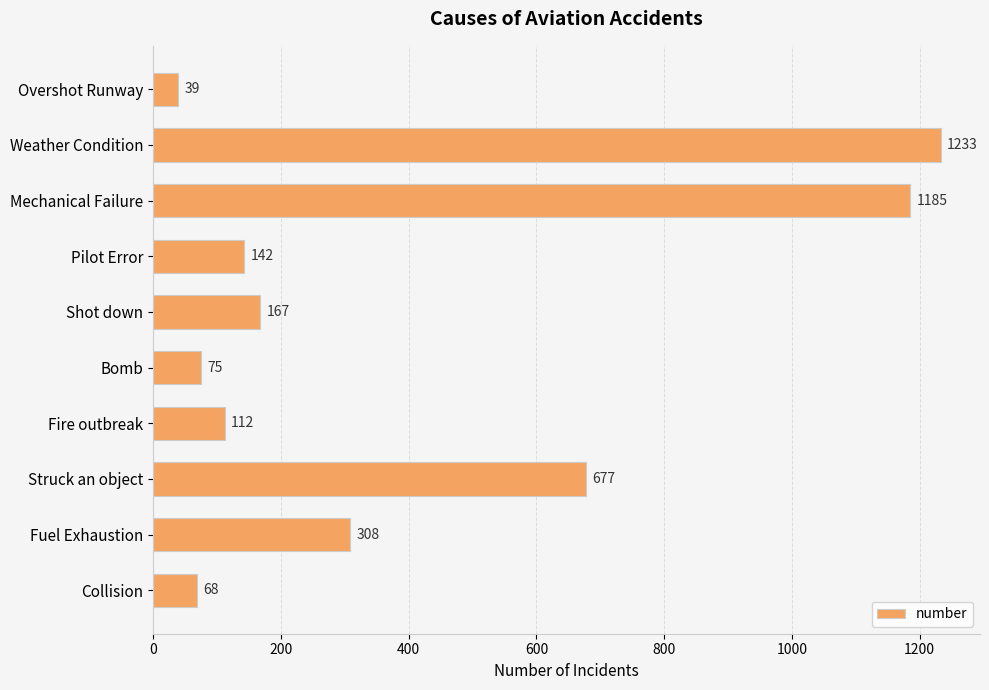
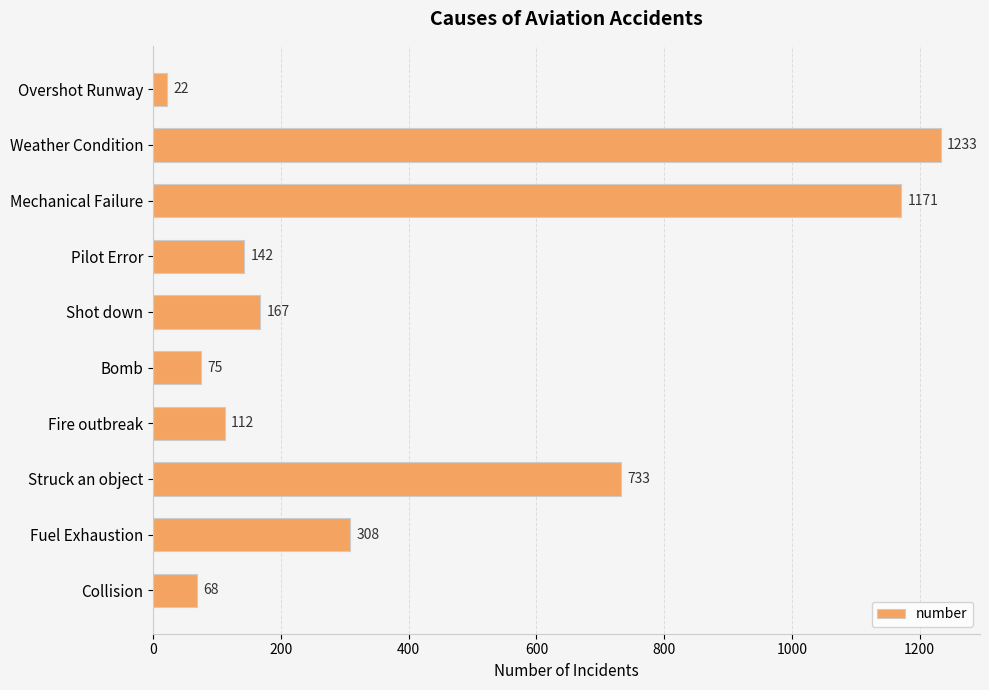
  {
-   "Overshot Runway": 39,
+   "Overshot Runway": 22,
    "Weather Condition": 1233,
-   "Mechanical Failure": 1185,
+   "Mechanical Failure": 1171,
    "Pilot Error": 142,
    "Shot down": 167,
    "Bomb": 75,
    "Fire outbreak": 112,
-   "Struck an object": 677,
+   "Struck an object": 733,
    "Fuel Exhaustion": 308,
    "Collision": 68
  }
